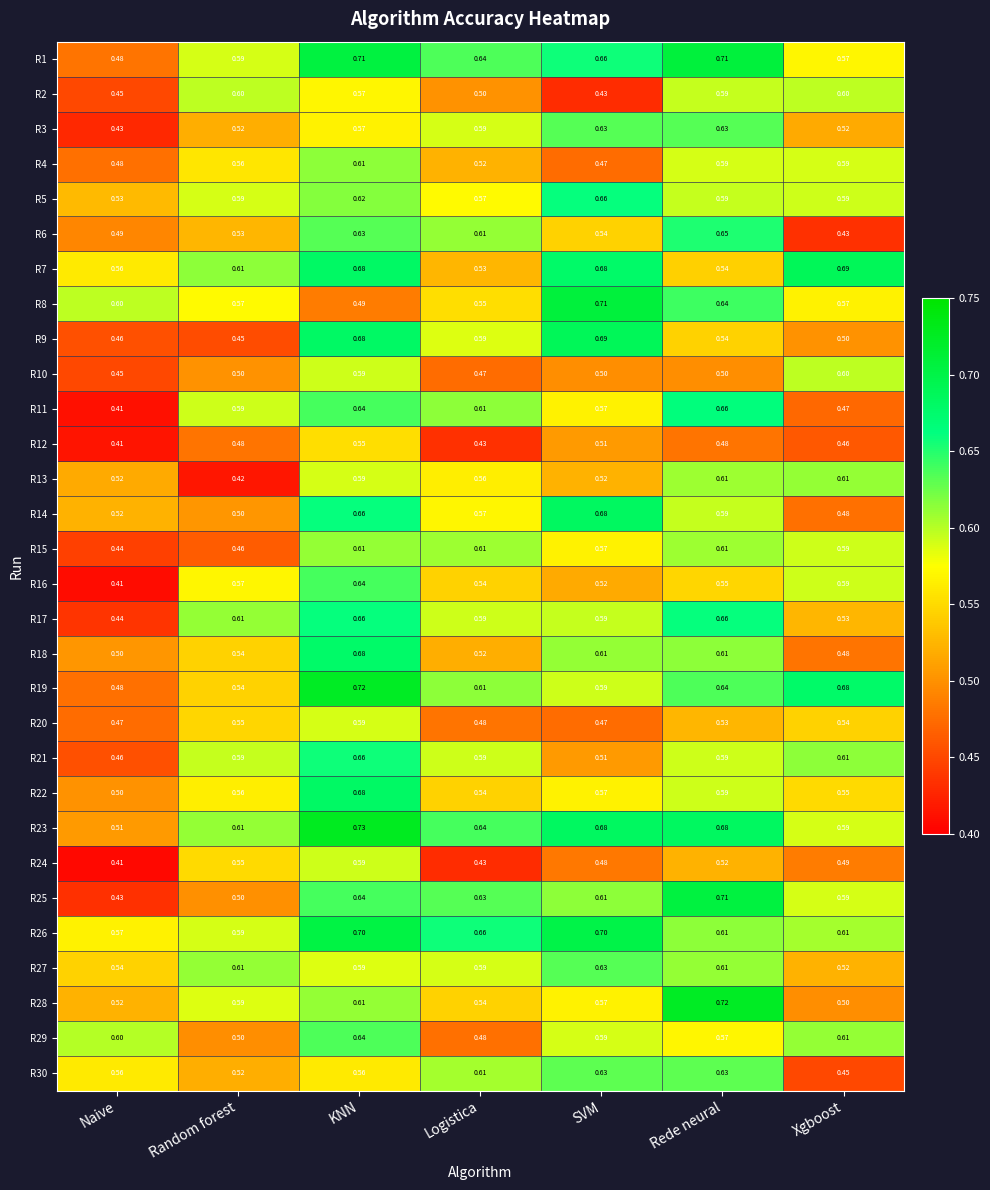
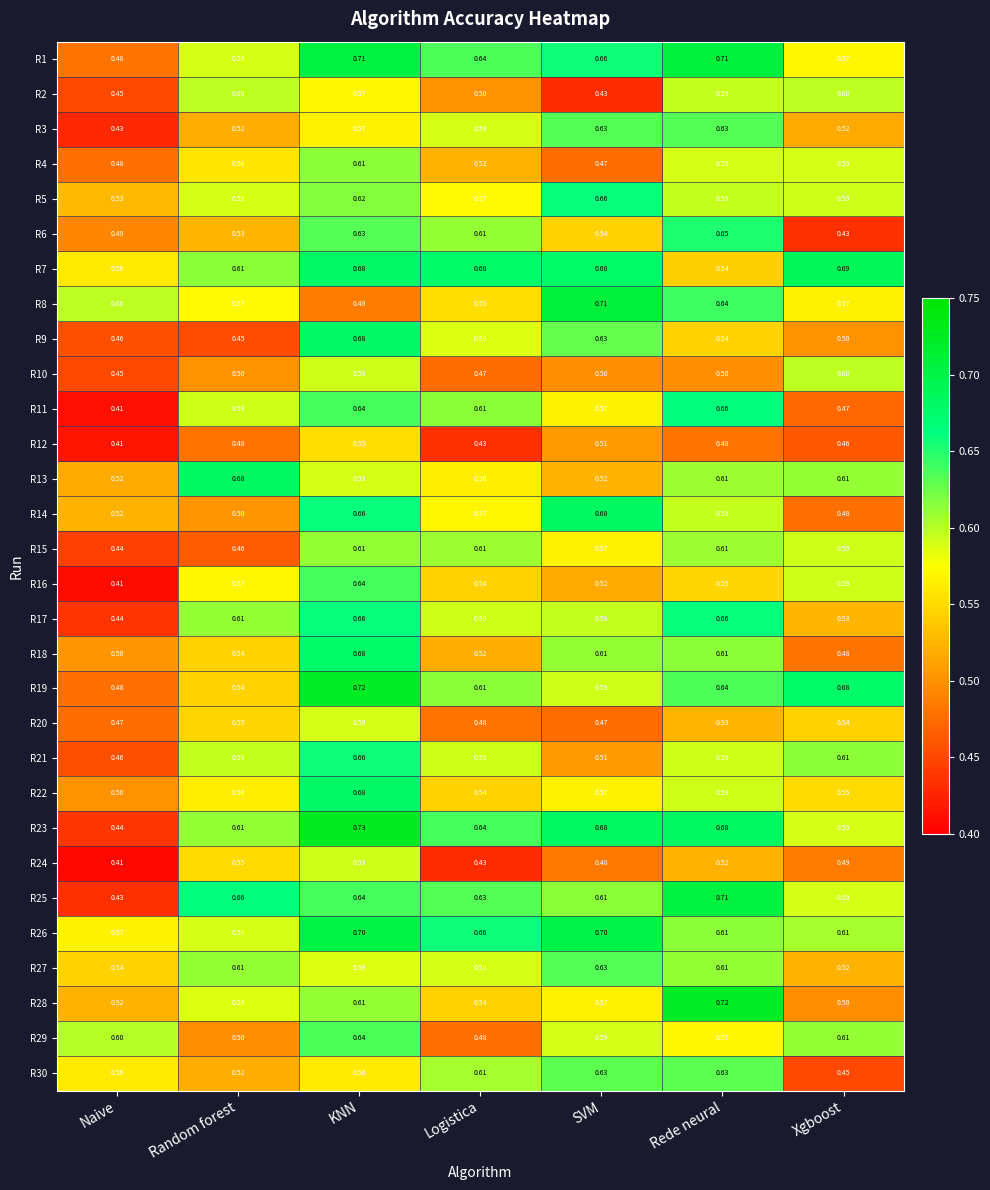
  {
    "R7": {
      "Naive": 0.56,
      "Random forest": 0.61,
      "KNN": 0.68,
-     "Logistica": 0.53,
+     "Logistica": 0.68,
      "SVM": 0.68,
      "Rede neural": 0.54,
      "Xgboost": 0.69
    },
    "R9": {
      "Naive": 0.46,
      "Random forest": 0.45,
      "KNN": 0.68,
      "Logistica": 0.59,
-     "SVM": 0.69,
+     "SVM": 0.63,
      "Rede neural": 0.54,
      "Xgboost": 0.50
    },
    "R13": {
      "Naive": 0.52,
-     "Random forest": 0.42,
+     "Random forest": 0.68,
      "KNN": 0.59,
      "Logistica": 0.56,
      "SVM": 0.52,
      "Rede neural": 0.61,
      "Xgboost": 0.61
    },
    "R23": {
-     "Naive": 0.51,
+     "Naive": 0.44,
      "Random forest": 0.61,
      "KNN": 0.73,
      "Logistica": 0.64,
      "SVM": 0.68,
      "Rede neural": 0.68,
      "Xgboost": 0.59
    },
    "R25": {
      "Naive": 0.43,
-     "Random forest": 0.50,
+     "Random forest": 0.66,
      "KNN": 0.64,
      "Logistica": 0.63,
      "SVM": 0.61,
      "Rede neural": 0.71,
      "Xgboost": 0.59
    }
  }
